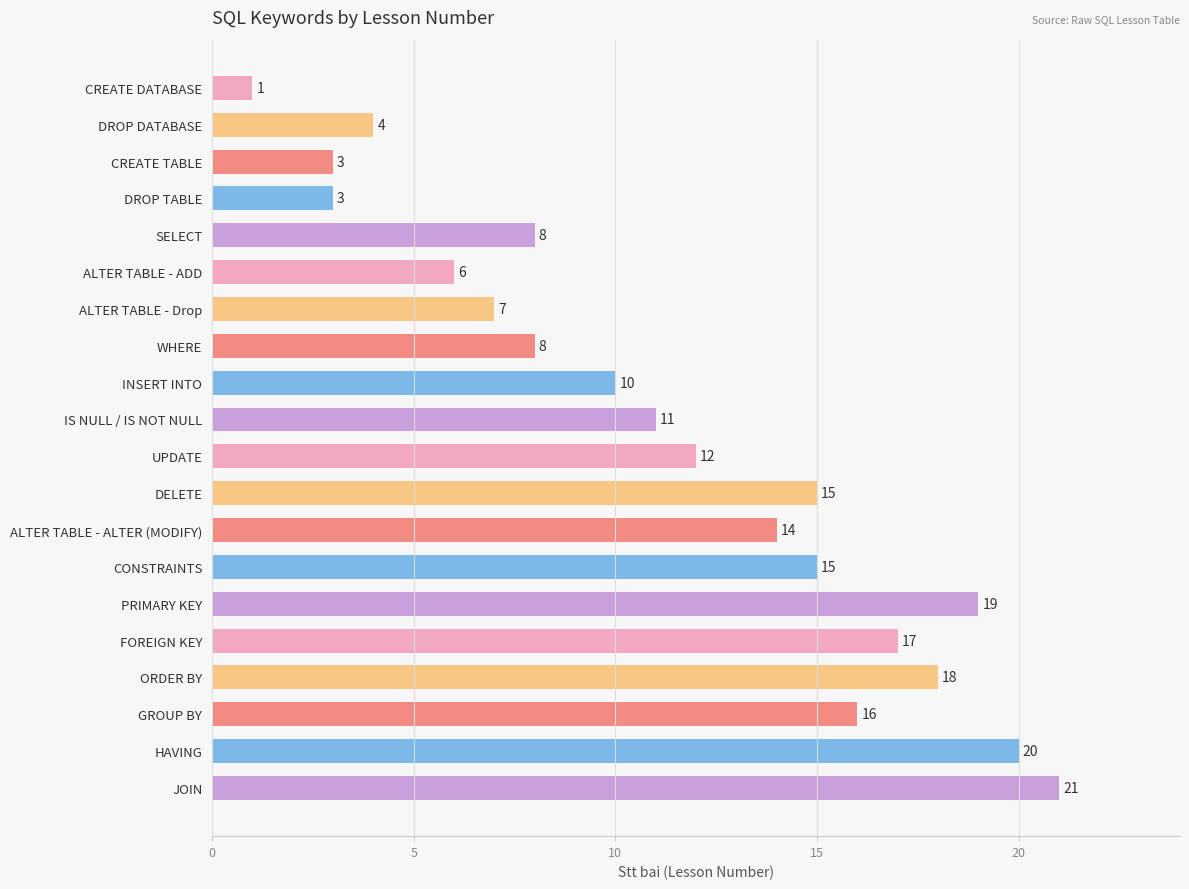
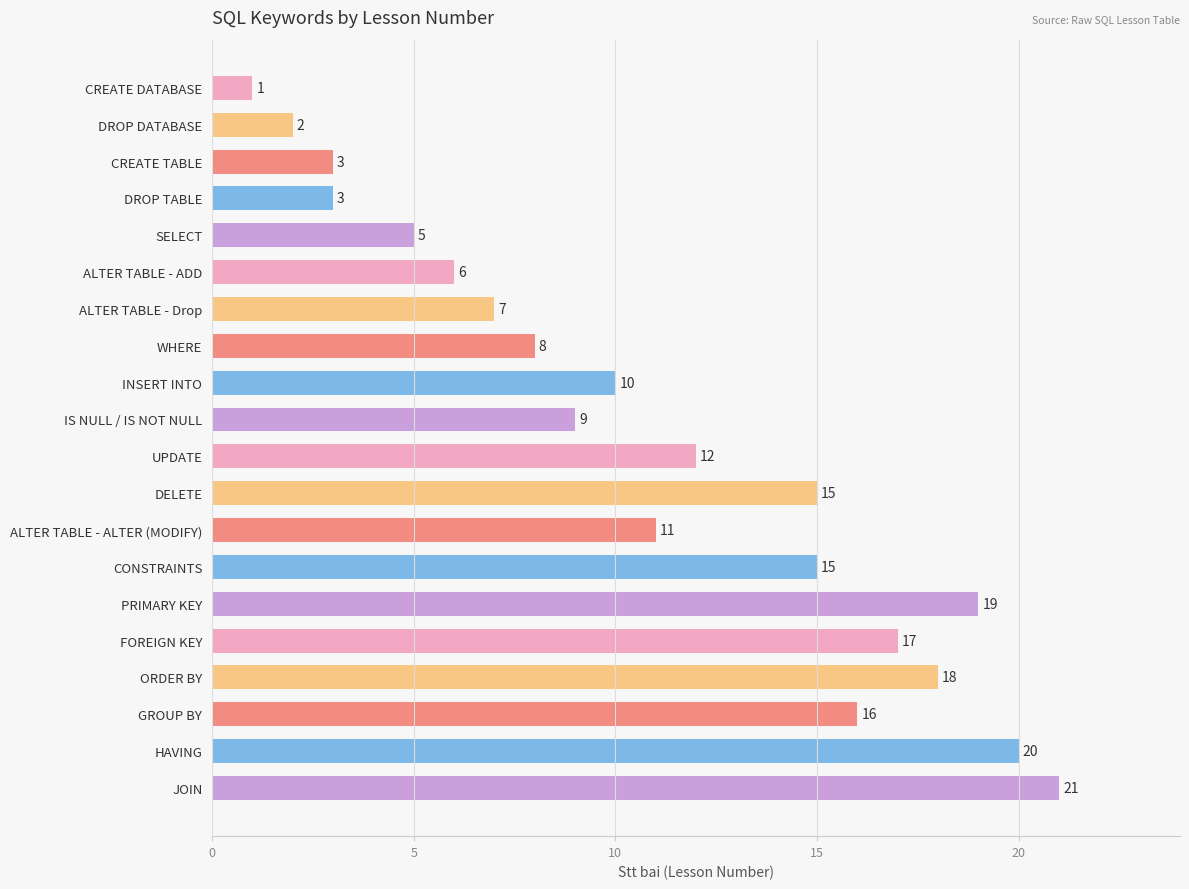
  {
    "CREATE DATABASE": 1,
-   "DROP DATABASE": 4,
+   "DROP DATABASE": 2,
    "CREATE TABLE": 3,
    "DROP TABLE": 3,
-   "SELECT": 8,
+   "SELECT": 5,
    "ALTER TABLE - ADD": 6,
    "ALTER TABLE - Drop": 7,
    "WHERE": 8,
    "INSERT INTO": 10,
-   "IS NULL / IS NOT NULL": 11,
+   "IS NULL / IS NOT NULL": 9,
    "UPDATE": 12,
    "DELETE": 15,
-   "ALTER TABLE - ALTER (MODIFY)": 14,
+   "ALTER TABLE - ALTER (MODIFY)": 11,
    "CONSTRAINTS": 15,
    "PRIMARY KEY": 19,
    "FOREIGN KEY": 17,
    "ORDER BY": 18,
    "GROUP BY": 16,
    "HAVING": 20,
    "JOIN": 21
  }
